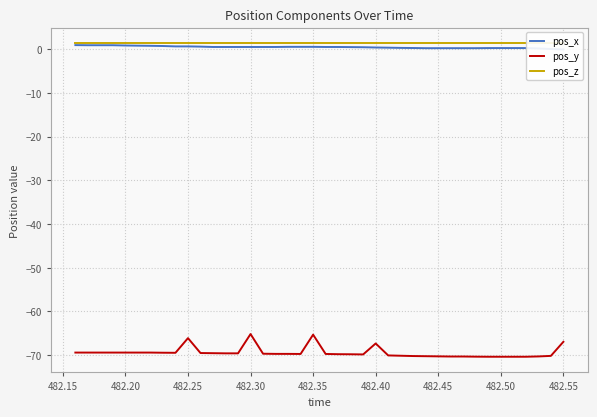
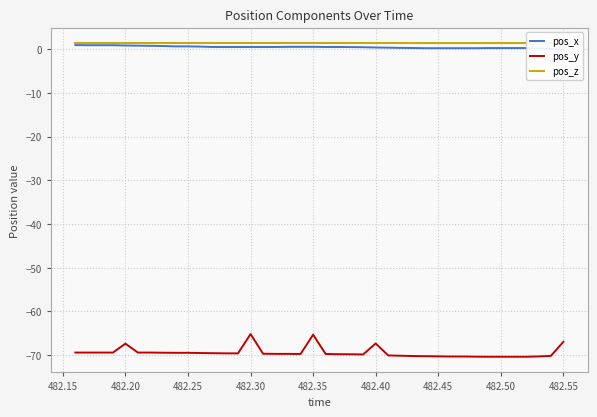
  {
    "pos_x": {
      "482.25": 1,
      "482.30": 1,
      "482.35": 1,
      "482.40": 0,
      "482.45": 0,
      "482.50": 0
    },
    "pos_y": {
-     "482.20": -69,
-     "482.25": -66,
+     "482.20": -67,
+     "482.25": -69,
      "482.30": -65,
      "482.35": -65,
      "482.40": -67,
      "482.45": -70,
      "482.50": -70,
      "482.55": -67
    },
    "pos_z": {
      "482.25": 1,
      "482.30": 1,
      "482.35": 1,
      "482.40": 1,
      "482.45": 1,
      "482.50": 1
    }
  }
